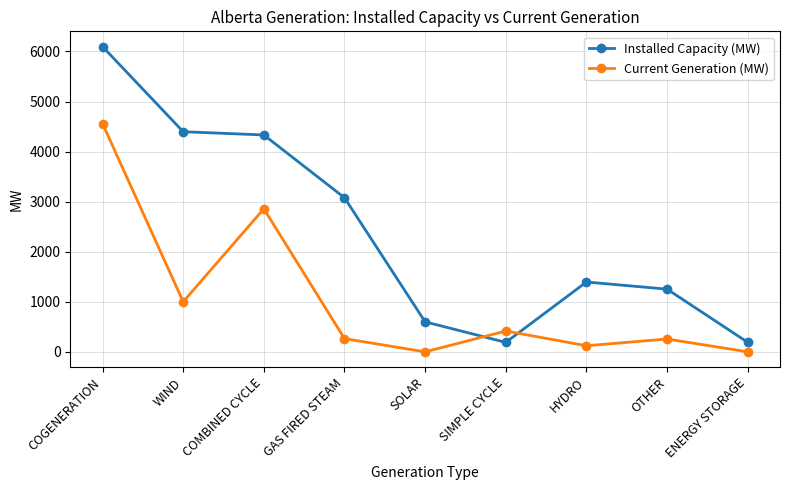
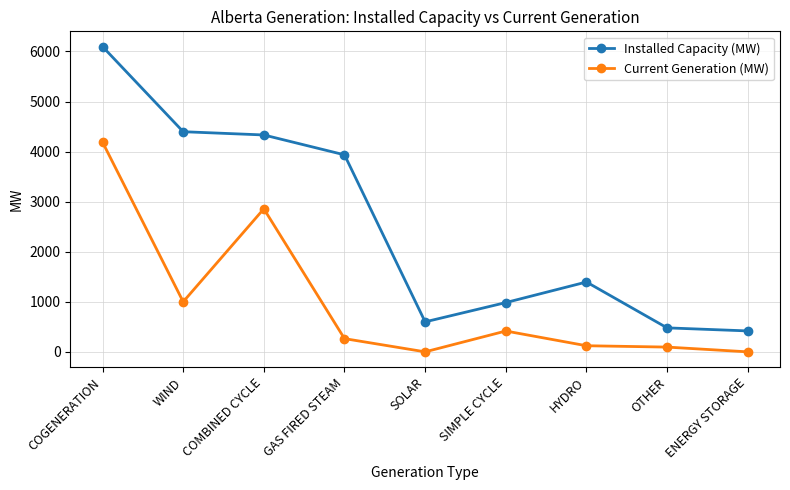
  {
    "Installed Capacity (MW)": {
      "COGENERATION": 6100,
      "WIND": 4400,
      "COMBINED CYCLE": 4300,
-     "GAS FIRED STEAM": 3100,
+     "GAS FIRED STEAM": 3900,
      "SOLAR": 600,
-     "SIMPLE CYCLE": 200,
+     "SIMPLE CYCLE": 1000,
      "HYDRO": 1400,
-     "OTHER": 1300,
-     "ENERGY STORAGE": 200
+     "OTHER": 500,
+     "ENERGY STORAGE": 400
    },
    "Current Generation (MW)": {
-     "COGENERATION": 4600,
+     "COGENERATION": 4200,
      "WIND": 1000,
      "COMBINED CYCLE": 2900,
      "GAS FIRED STEAM": 300,
      "SOLAR": 0,
      "SIMPLE CYCLE": 400,
      "HYDRO": 100,
-     "OTHER": 300,
+     "OTHER": 100,
      "ENERGY STORAGE": 0
    }
  }
